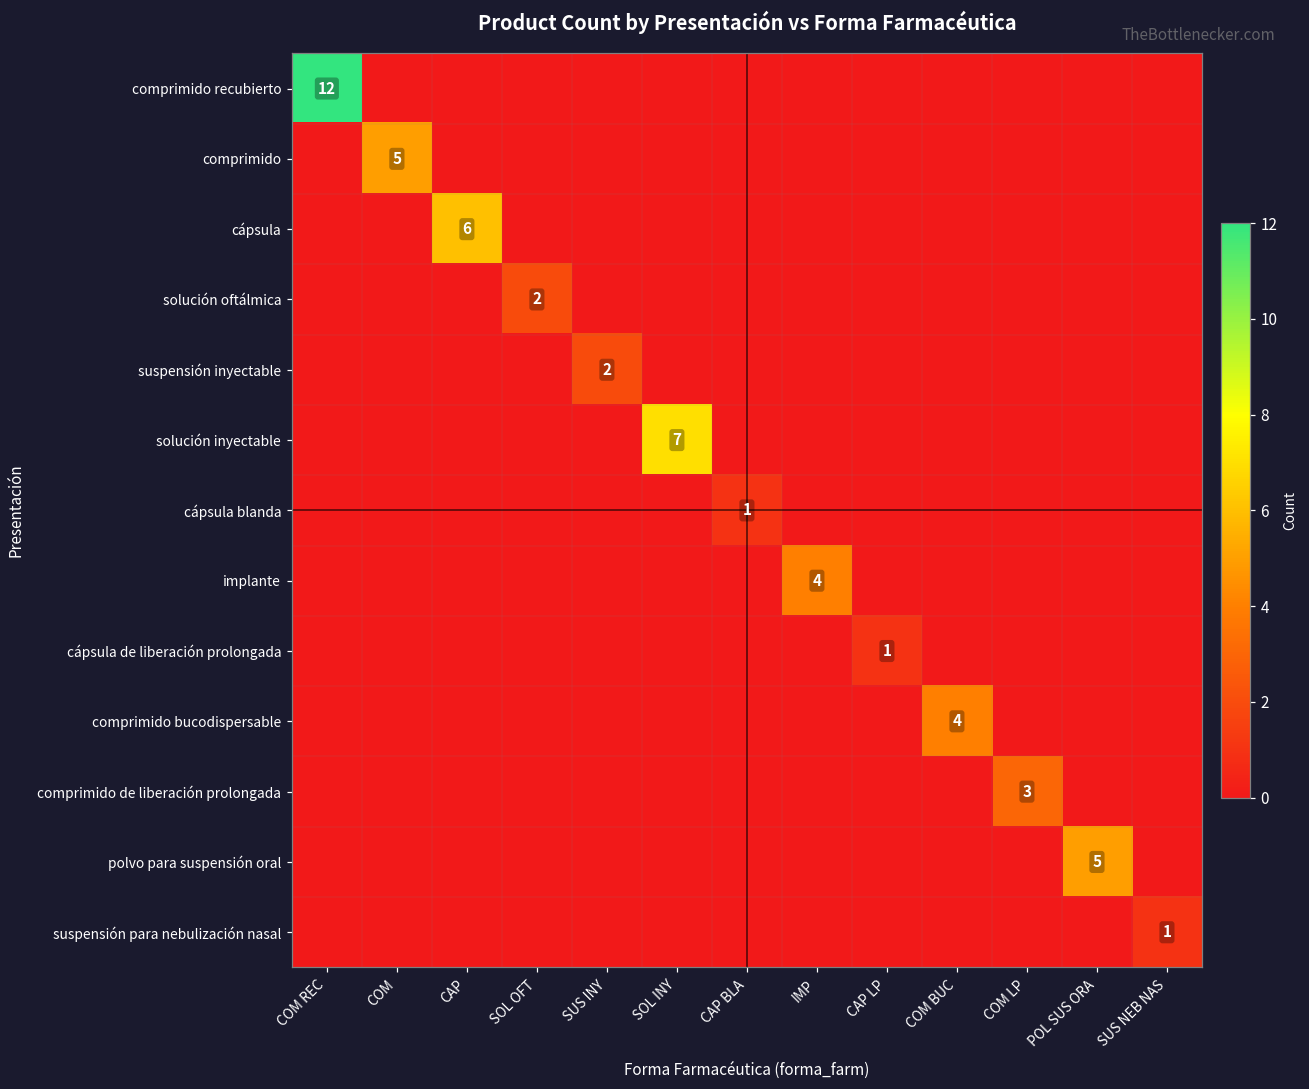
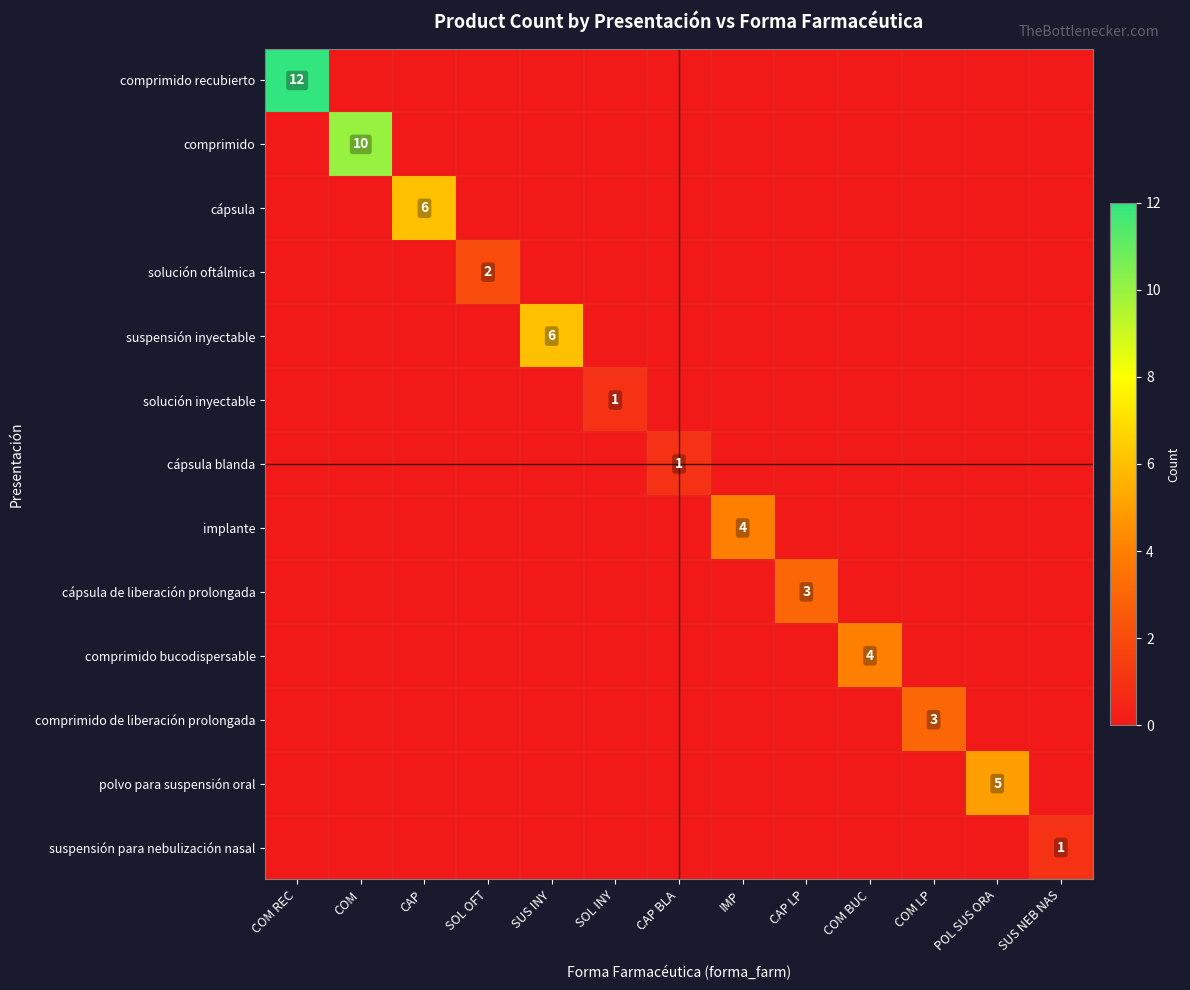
  {
    "comprimido": {
-     "COM": 5
+     "COM": 10
    },
    "suspensión inyectable": {
-     "SUS INY": 2
+     "SUS INY": 6
    },
    "solución inyectable": {
-     "SOL INY": 7
+     "SOL INY": 1
    },
    "cápsula de liberación prolongada": {
-     "CAP LP": 1
+     "CAP LP": 3
    }
  }
